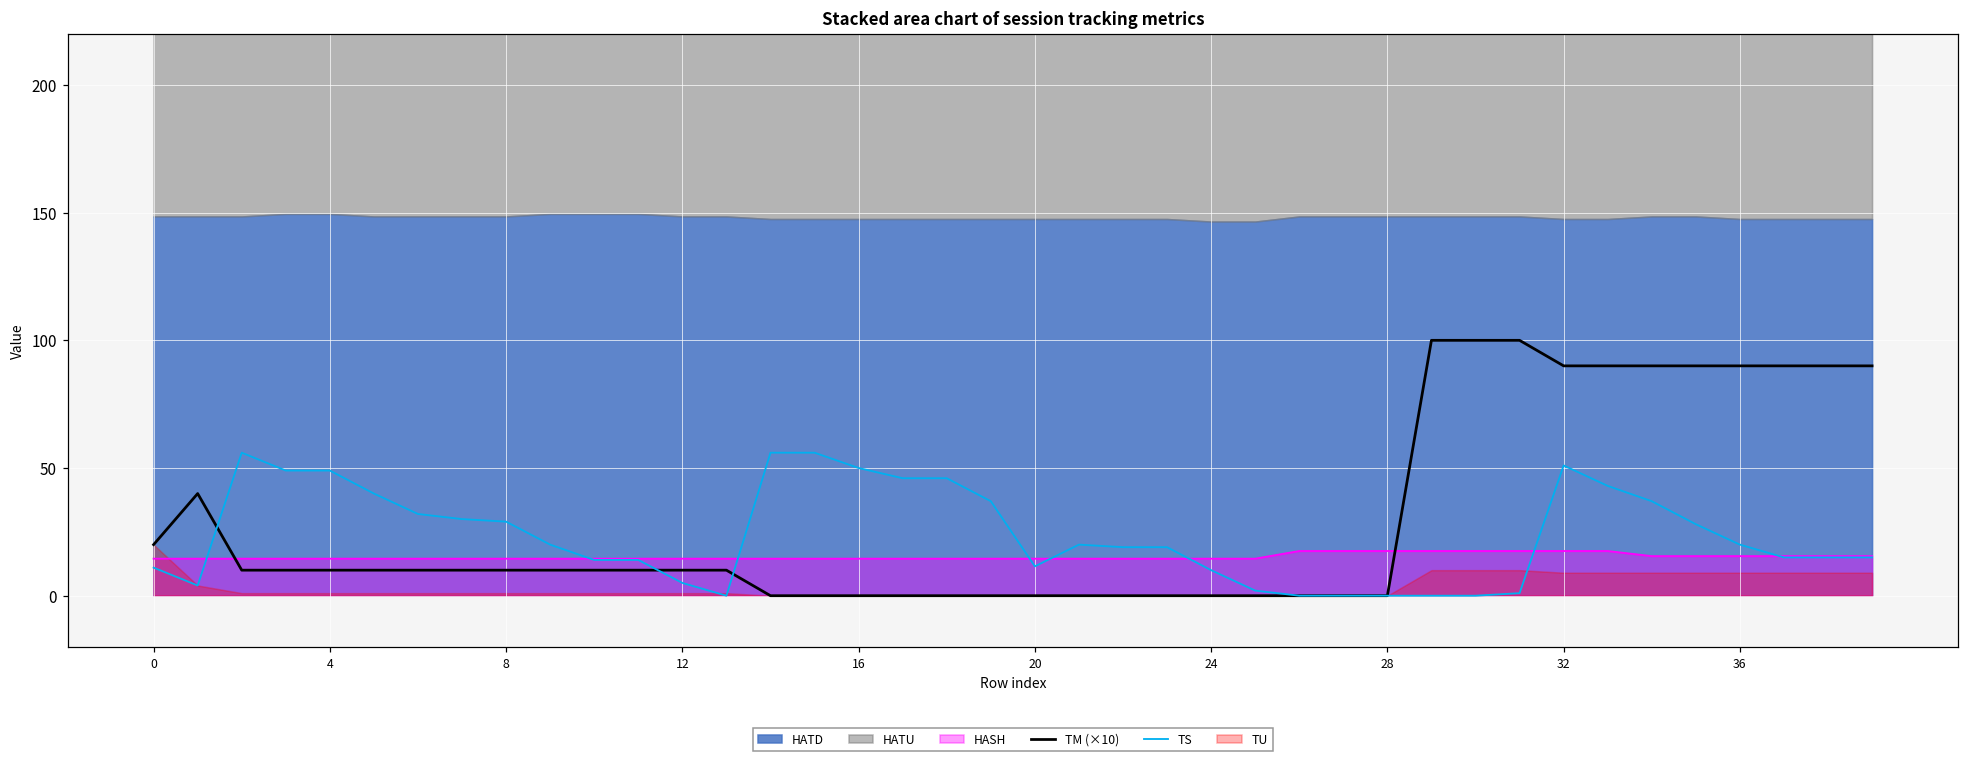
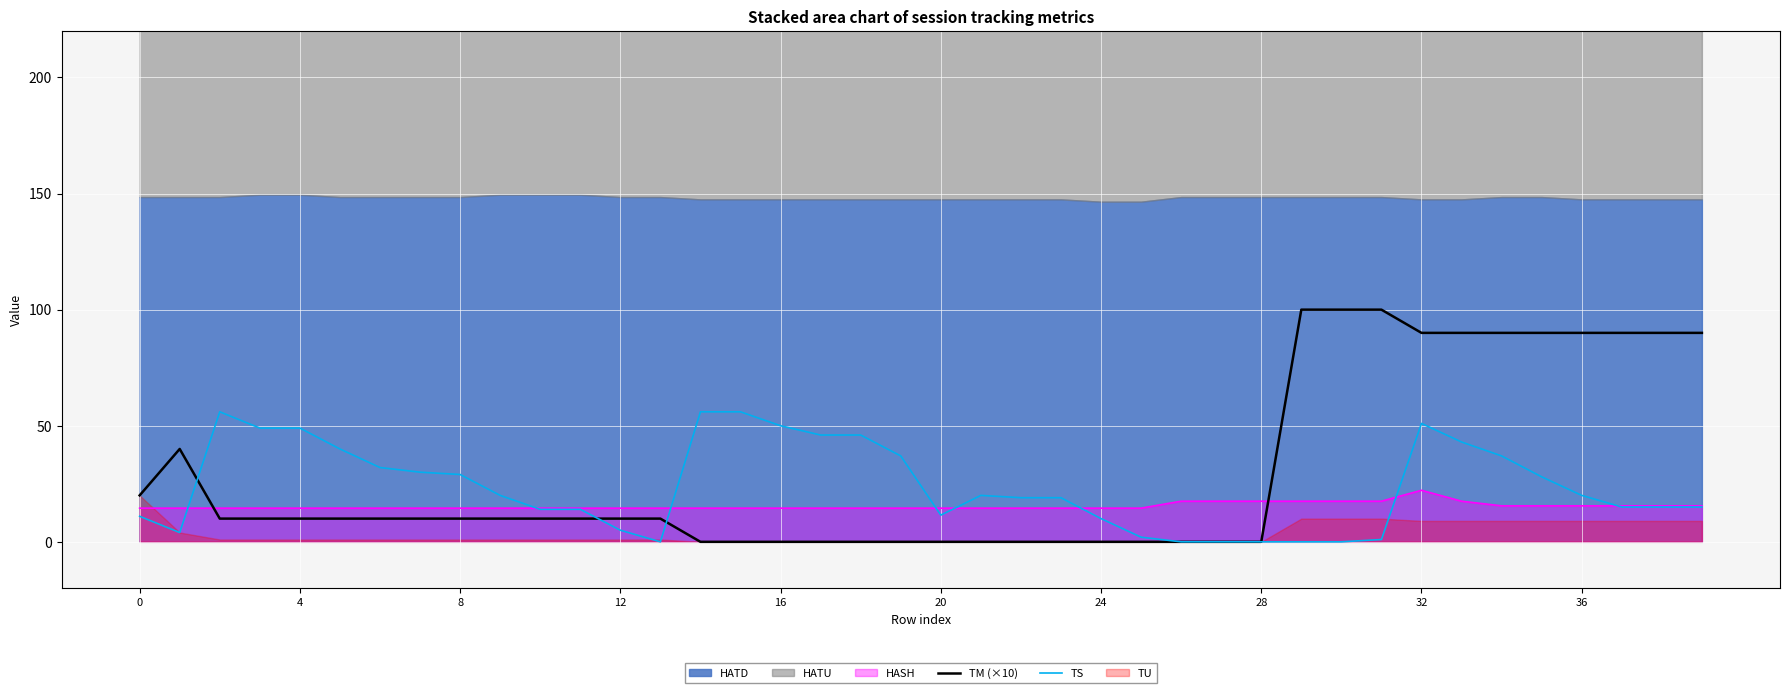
  {
    "HATD": {
      "0": 149,
      "4": 150,
      "8": 149,
      "12": 149,
      "16": 148,
      "20": 148,
      "24": 147,
      "28": 149,
      "32": 148,
      "36": 148
    },
    "TM (×10)": {
      "4": 10,
      "8": 10,
      "12": 10,
      "32": 90,
      "36": 90
    },
    "HASH": {
      "0": 15,
      "4": 15,
      "8": 15,
      "12": 15,
      "16": 15,
      "20": 15,
      "24": 15,
      "28": 18,
-     "32": 18,
+     "32": 22,
      "36": 16
    },
    "TS": {
      "0": 11,
      "4": 49,
      "8": 29,
      "12": 5,
      "16": 50,
      "20": 12,
      "24": 10,
      "32": 51,
      "36": 20
    },
    "TU": {
      "32": 9,
      "36": 9
    }
  }
